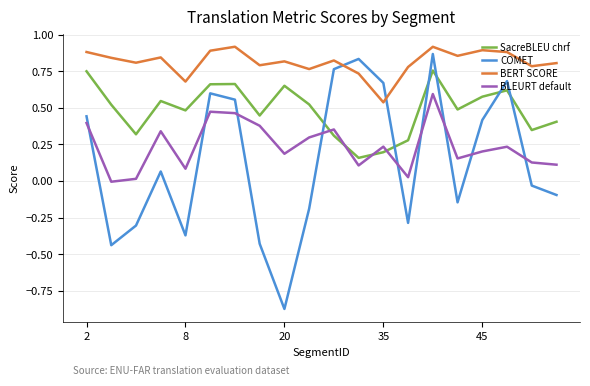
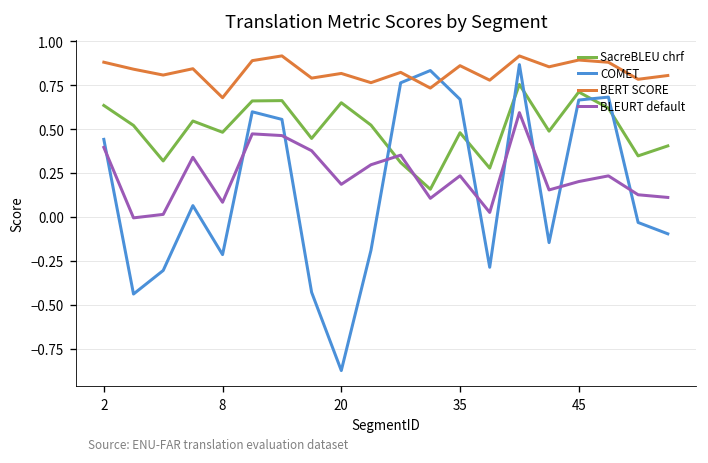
  {
    "SacreBLEU chrf": {
-     "2": 0.75,
+     "2": 0.64,
      "8": 0.48,
      "20": 0.65,
-     "35": 0.20,
-     "45": 0.58
+     "35": 0.48,
+     "45": 0.71
    },
    "COMET": {
      "2": 0.44,
-     "8": -0.37,
+     "8": -0.21,
      "20": -0.87,
      "35": 0.67,
-     "45": 0.42
+     "45": 0.67
    },
    "BERT SCORE": {
      "2": 0.88,
      "8": 0.68,
      "20": 0.82,
-     "35": 0.54,
+     "35": 0.86,
      "45": 0.89
    },
    "BLEURT default": {
      "2": 0.40,
      "8": 0.08,
      "20": 0.19,
      "35": 0.24,
      "45": 0.20
    }
  }
